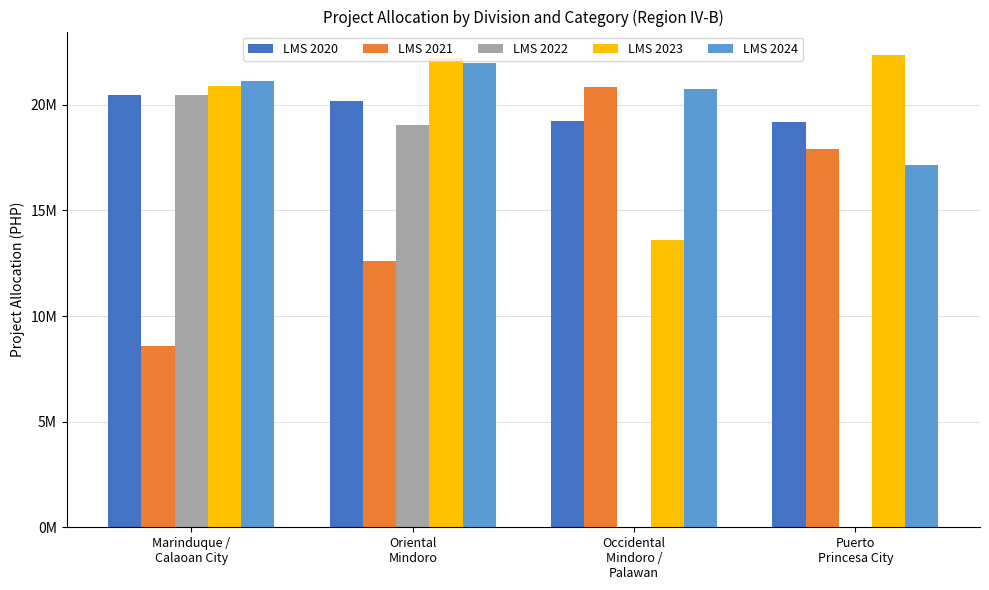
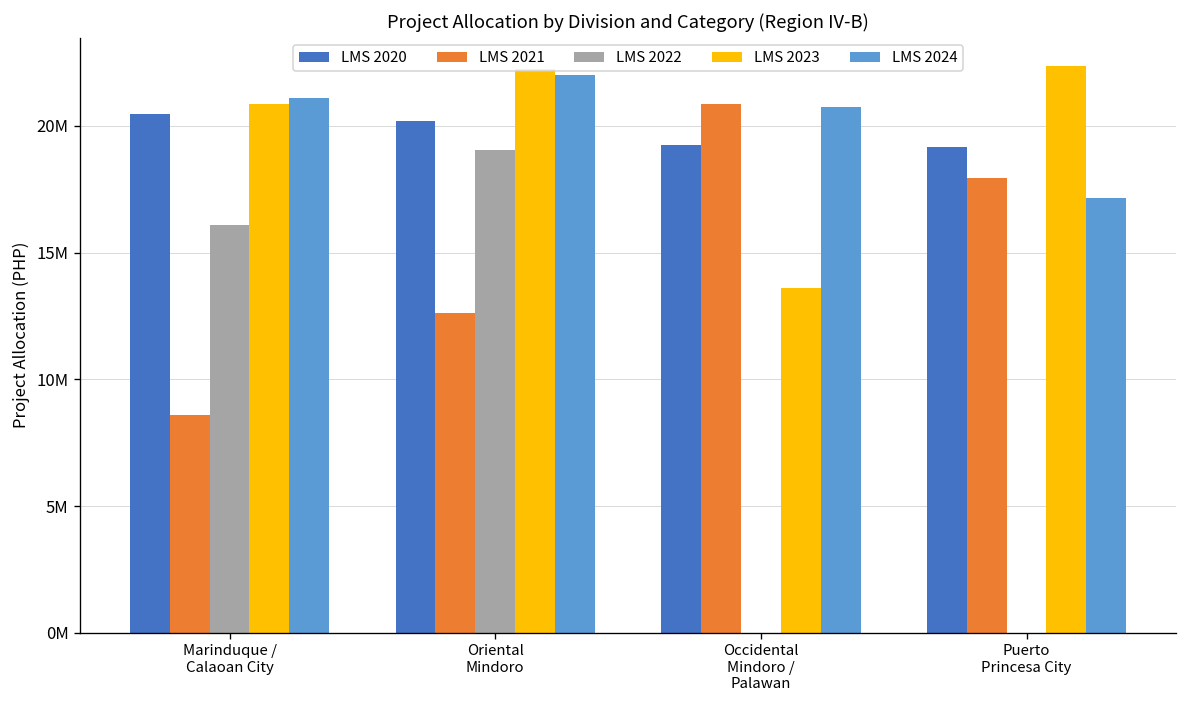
  {
    "LMS 2021": {
      "Marinduque / Calaoan City": 8600000,
      "Oriental Mindoro": 12600000,
      "Occidental Mindoro / Palawan": 20900000,
      "Puerto Princesa City": 17900000
    },
    "LMS 2022": {
-     "Marinduque / Calaoan City": 20500000,
+     "Marinduque / Calaoan City": 16100000,
      "Oriental Mindoro": 19000000,
      "Occidental Mindoro / Palawan": 0,
      "Puerto Princesa City": 0
    },
    "LMS 2023": {
      "Marinduque / Calaoan City": 20900000,
      "Occidental Mindoro / Palawan": 13600000,
      "Puerto Princesa City": 22400000
    }
  }
